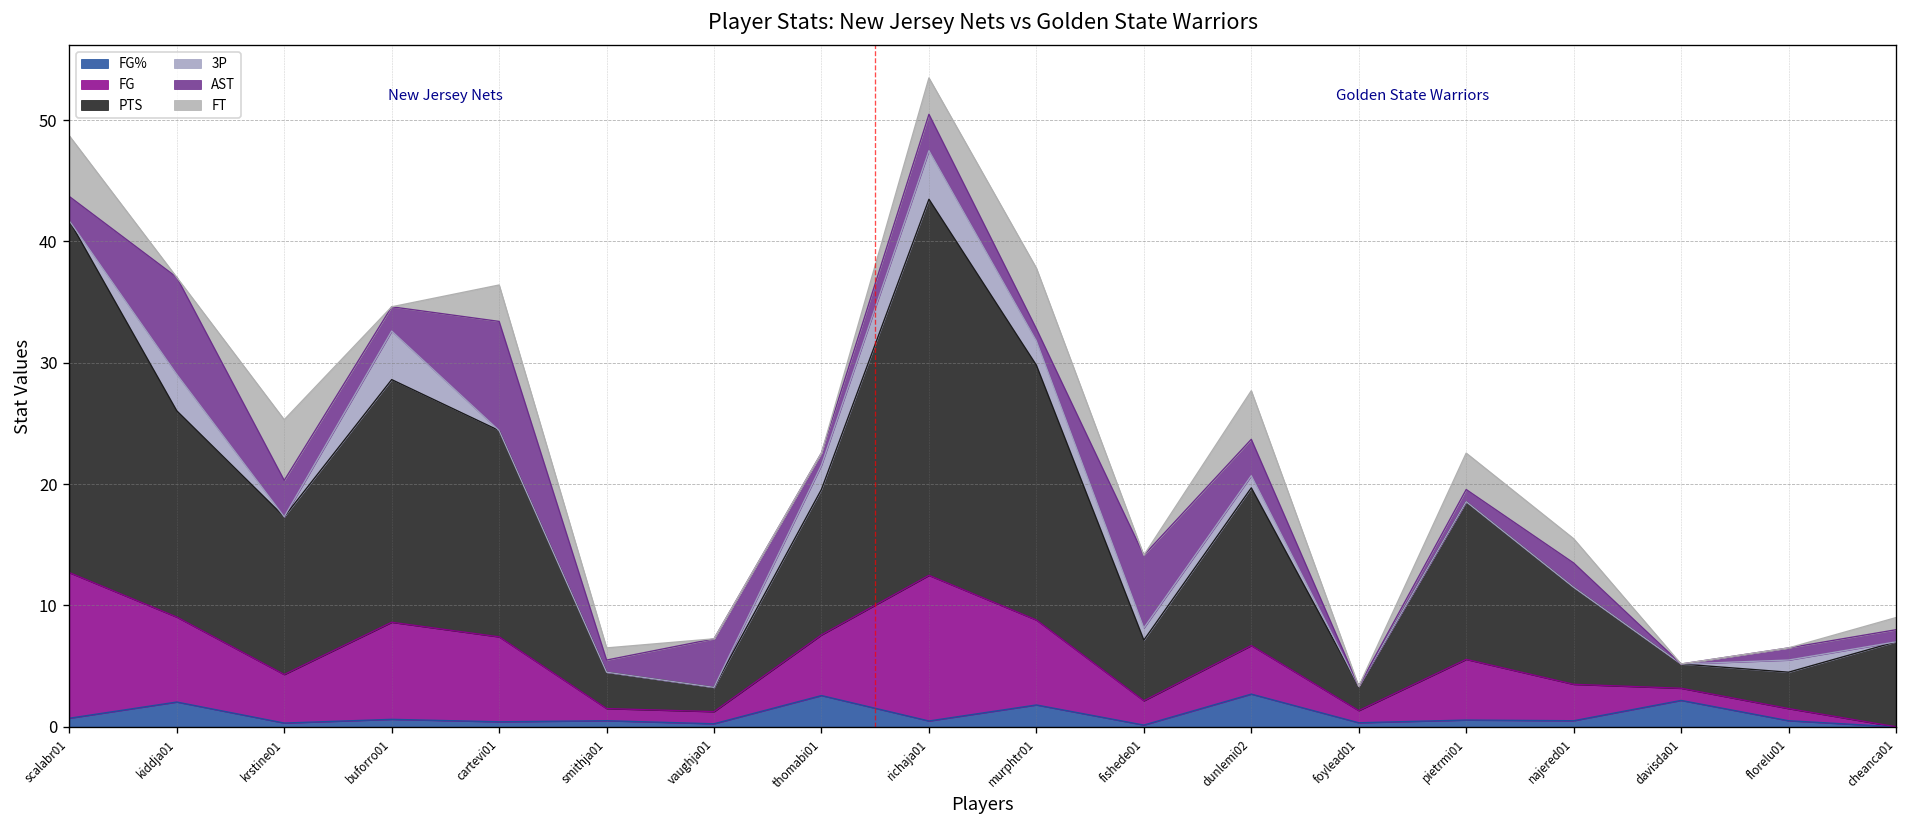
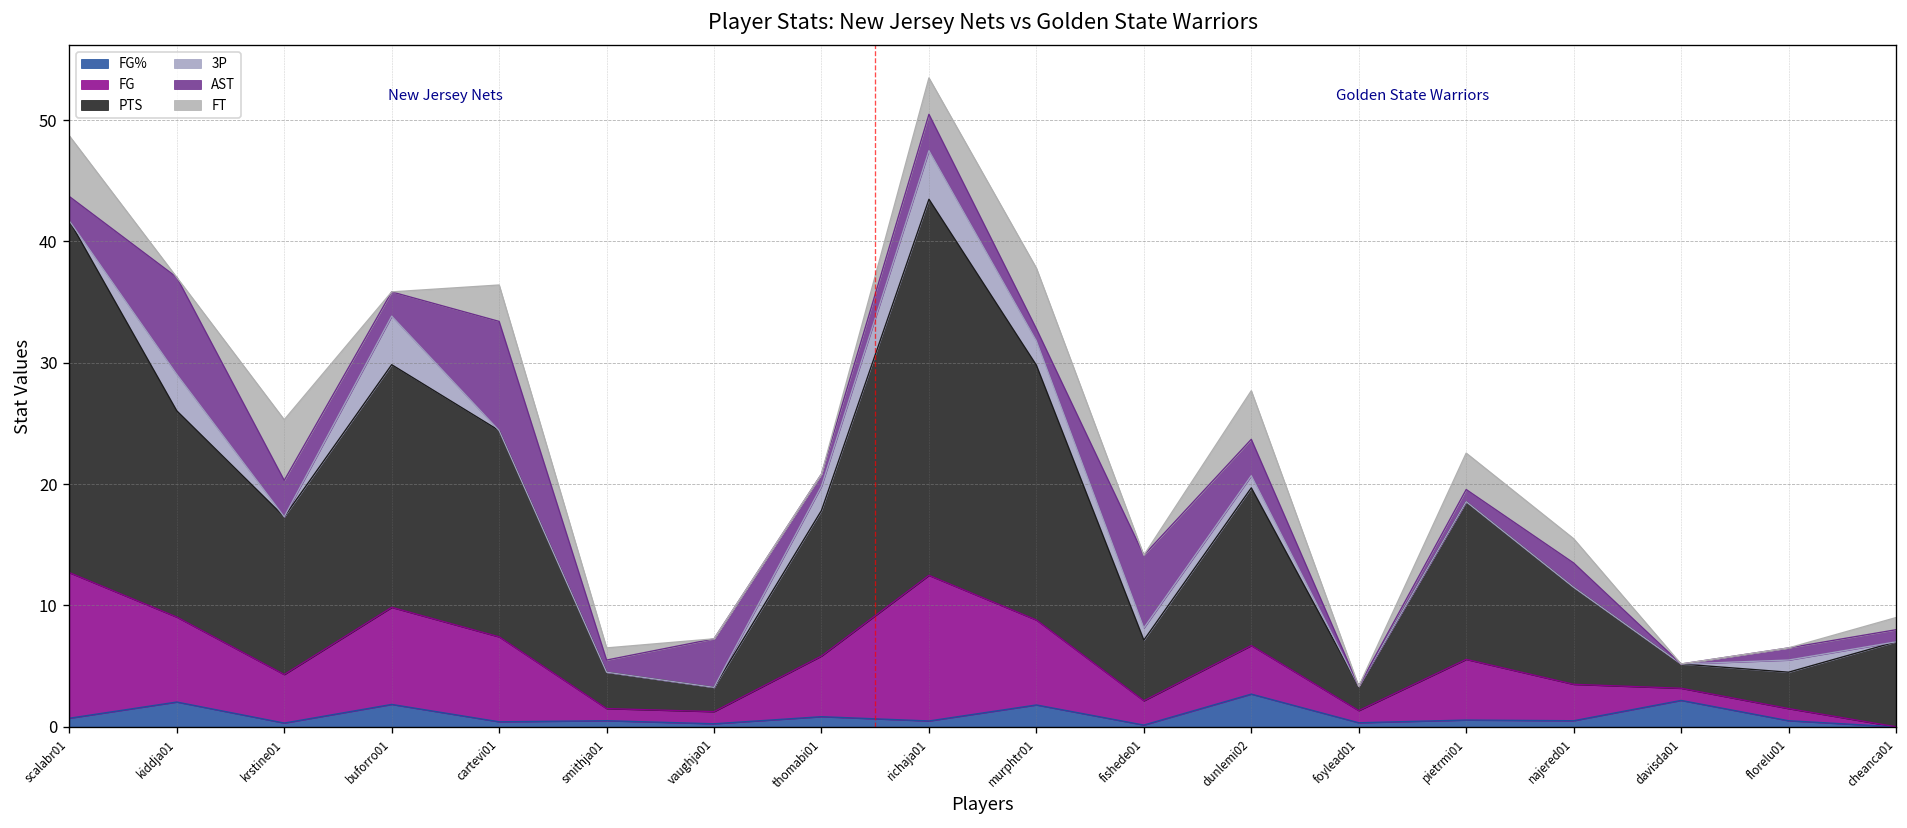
  {
    "FG%": {
      "scalabr01": 0.7,
      "kiddja01": 2.0,
      "krstine01": 0.3,
-     "buforro01": 0.6,
+     "buforro01": 1.8,
      "cartevi01": 0.4,
      "smithja01": 0.5,
      "vaughja01": 0.3,
-     "thomabi01": 2.6,
+     "thomabi01": 0.8,
      "richaja01": 0.5,
      "murphtr01": 1.8,
      "fishede01": 0.1,
      "dunlemi02": 2.7,
      "foylead01": 0.3,
      "pietrmi01": 0.6,
      "najered01": 0.5,
      "davisda01": 2.2,
      "florelu01": 0.5
    },
    "PTS": {
      "kiddja01": 17.0,
      "buforro01": 20.0,
      "thomabi01": 12.0,
      "richaja01": 31.0,
      "murphtr01": 21.0,
      "fishede01": 5.0,
      "dunlemi02": 13.0,
      "florelu01": 3.0
    }
  }
